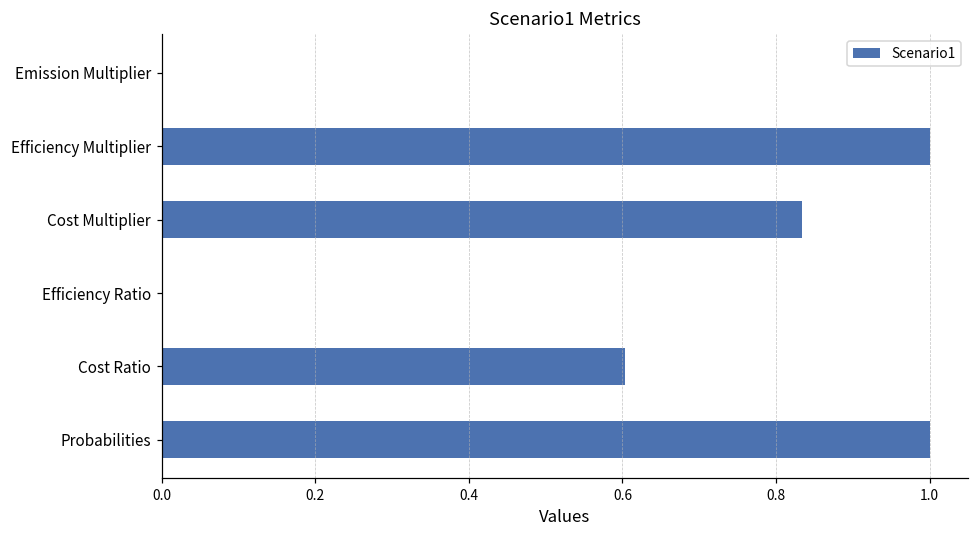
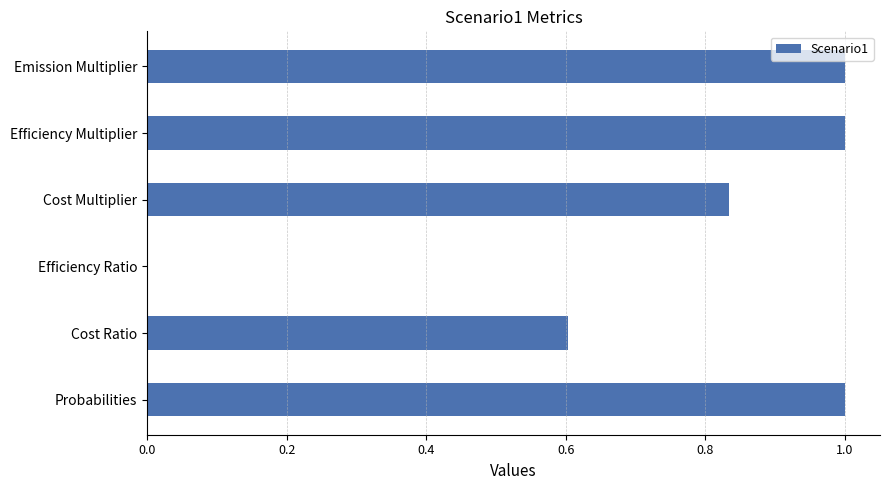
  {
-   "Emission Multiplier": 0,
+   "Emission Multiplier": 1,
    "Efficiency Multiplier": 1,
    "Cost Multiplier": 0.83,
    "Efficiency Ratio": 0,
    "Cost Ratio": 0.60,
    "Probabilities": 1
  }
